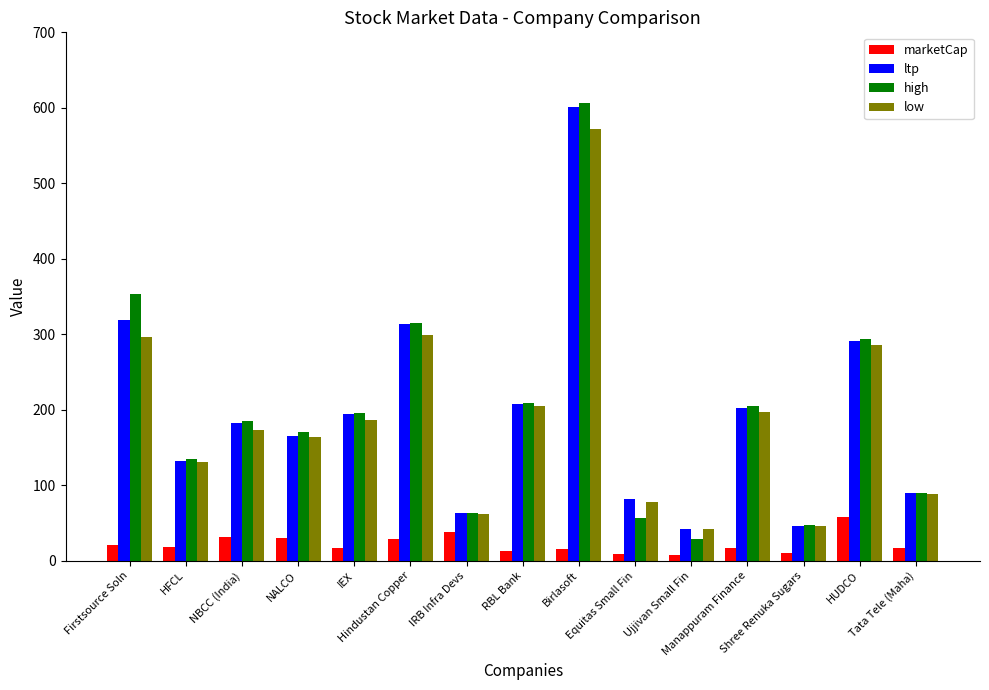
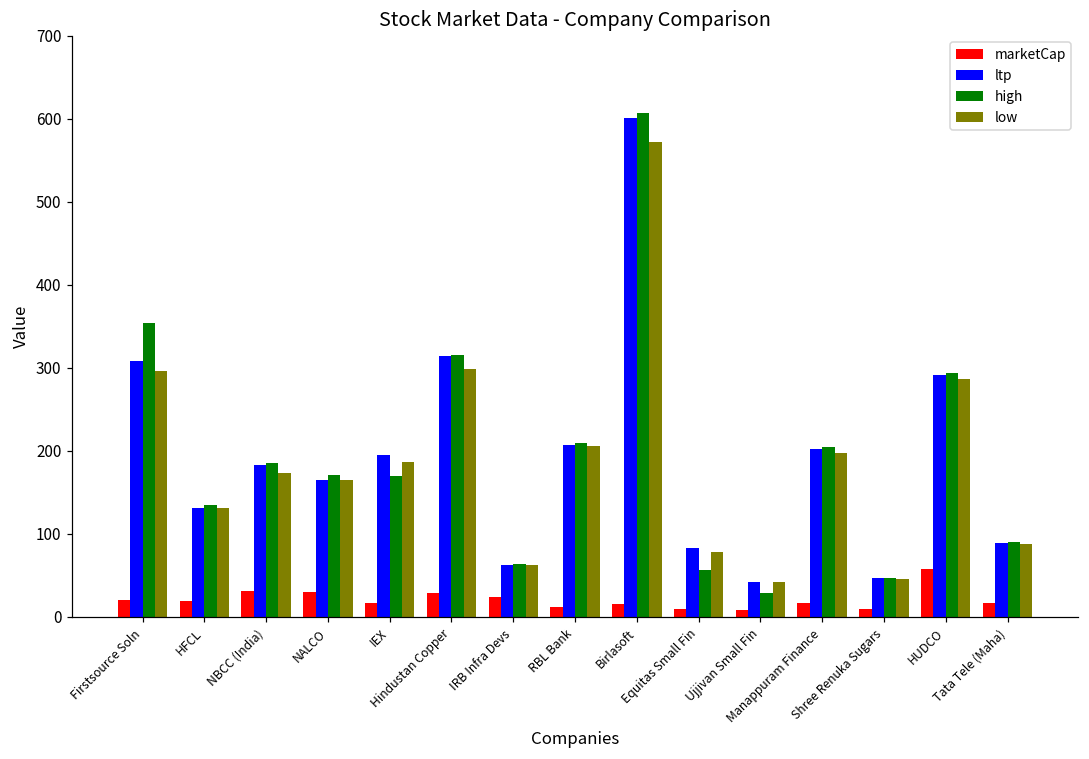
  {
    "marketCap": {
      "Firstsource Soln": 20,
      "HFCL": 20,
      "NBCC (India)": 30,
      "NALCO": 30,
      "IEX": 20,
      "Hindustan Copper": 30,
-     "IRB Infra Devs": 40,
+     "IRB Infra Devs": 20,
      "RBL Bank": 10,
      "Birlasoft": 20,
      "Equitas Small Fin": 10,
      "Ujjivan Small Fin": 10,
      "Manappuram Finance": 20,
      "Shree Renuka Sugars": 10,
      "HUDCO": 60,
      "Tata Tele (Maha)": 20
    },
    "ltp": {
-     "Firstsource Soln": 320,
+     "Firstsource Soln": 310,
      "HFCL": 130,
      "NBCC (India)": 180,
      "NALCO": 170,
      "IEX": 190,
      "Hindustan Copper": 310,
      "IRB Infra Devs": 60,
      "RBL Bank": 210,
      "Birlasoft": 600,
      "Equitas Small Fin": 80,
      "Ujjivan Small Fin": 40,
      "Manappuram Finance": 200,
      "Shree Renuka Sugars": 50,
      "HUDCO": 290,
      "Tata Tele (Maha)": 90
    },
    "high": {
      "Firstsource Soln": 350,
      "HFCL": 130,
      "NBCC (India)": 190,
      "NALCO": 170,
-     "IEX": 200,
+     "IEX": 170,
      "Hindustan Copper": 320,
      "IRB Infra Devs": 60,
      "RBL Bank": 210,
      "Birlasoft": 610,
      "Equitas Small Fin": 60,
      "Ujjivan Small Fin": 30,
      "Manappuram Finance": 200,
      "Shree Renuka Sugars": 50,
      "HUDCO": 290,
      "Tata Tele (Maha)": 90
    },
    "low": {
      "Firstsource Soln": 300,
      "HFCL": 130,
      "NBCC (India)": 170,
      "NALCO": 160,
      "IEX": 190,
      "Hindustan Copper": 300,
      "IRB Infra Devs": 60,
      "RBL Bank": 210,
      "Birlasoft": 570,
      "Equitas Small Fin": 80,
      "Ujjivan Small Fin": 40,
      "Manappuram Finance": 200,
      "Shree Renuka Sugars": 50,
      "HUDCO": 290,
      "Tata Tele (Maha)": 90
    }
  }
